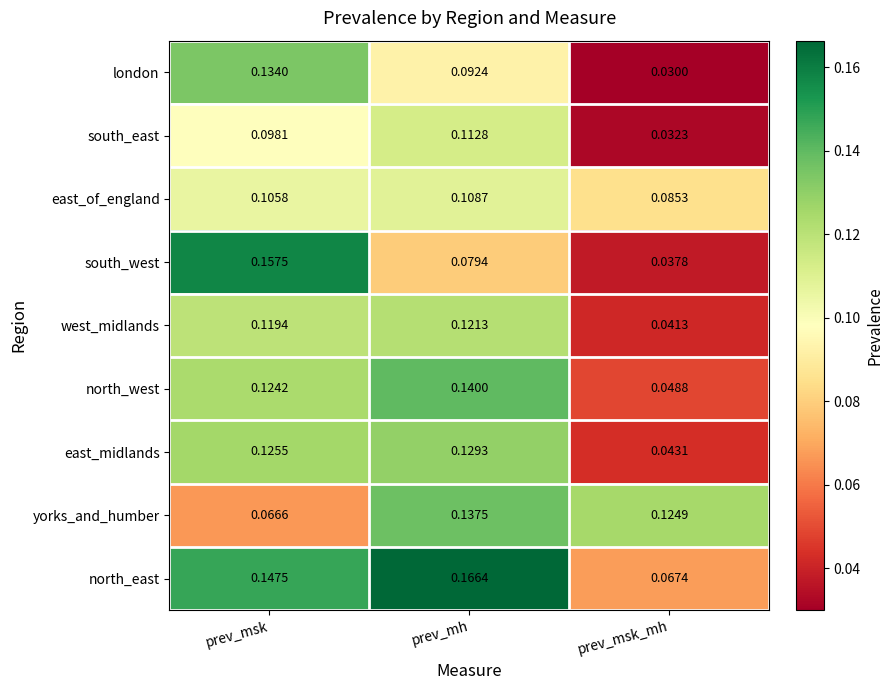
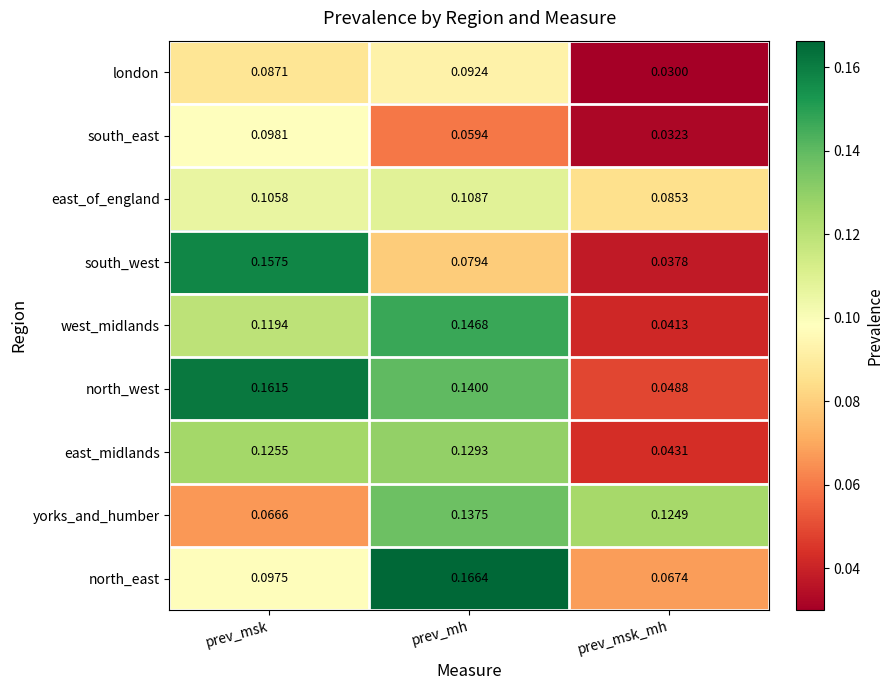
  {
    "london": {
-     "prev_msk": 0.1340,
+     "prev_msk": 0.0871,
      "prev_mh": 0.0924,
      "prev_msk_mh": 0.0300
    },
    "south_east": {
      "prev_msk": 0.0981,
-     "prev_mh": 0.1128,
+     "prev_mh": 0.0594,
      "prev_msk_mh": 0.0323
    },
    "east_of_england": {
      "prev_msk": 0.1058,
      "prev_mh": 0.1087,
      "prev_msk_mh": 0.0853
    },
    "south_west": {
      "prev_msk": 0.1575,
      "prev_mh": 0.0794,
      "prev_msk_mh": 0.0378
    },
    "west_midlands": {
      "prev_msk": 0.1194,
-     "prev_mh": 0.1213,
+     "prev_mh": 0.1468,
      "prev_msk_mh": 0.0413
    },
    "north_west": {
-     "prev_msk": 0.1242,
+     "prev_msk": 0.1615,
      "prev_mh": 0.1400,
      "prev_msk_mh": 0.0488
    },
    "east_midlands": {
      "prev_msk": 0.1255,
      "prev_mh": 0.1293,
      "prev_msk_mh": 0.0431
    },
    "yorks_and_humber": {
      "prev_msk": 0.0666,
      "prev_mh": 0.1375,
      "prev_msk_mh": 0.1249
    },
    "north_east": {
-     "prev_msk": 0.1475,
+     "prev_msk": 0.0975,
      "prev_mh": 0.1664,
      "prev_msk_mh": 0.0674
    }
  }
